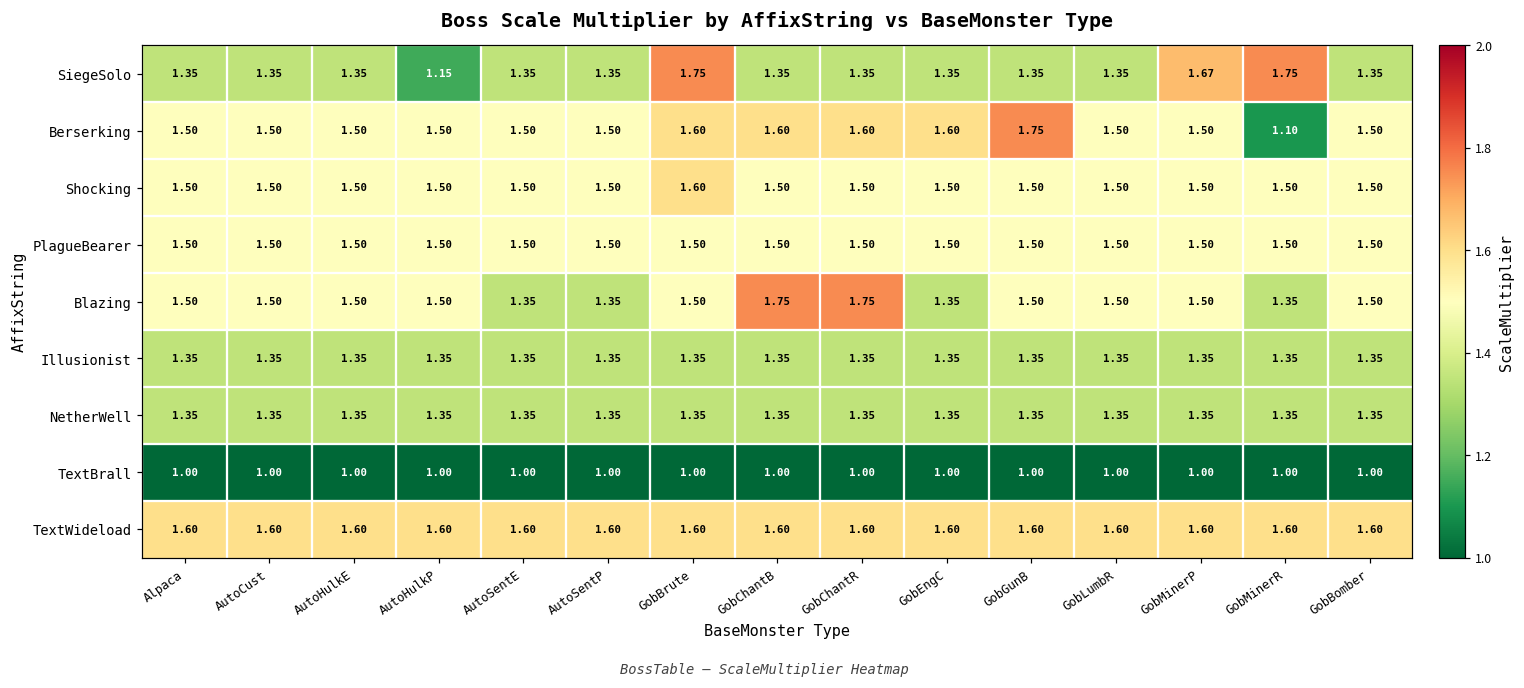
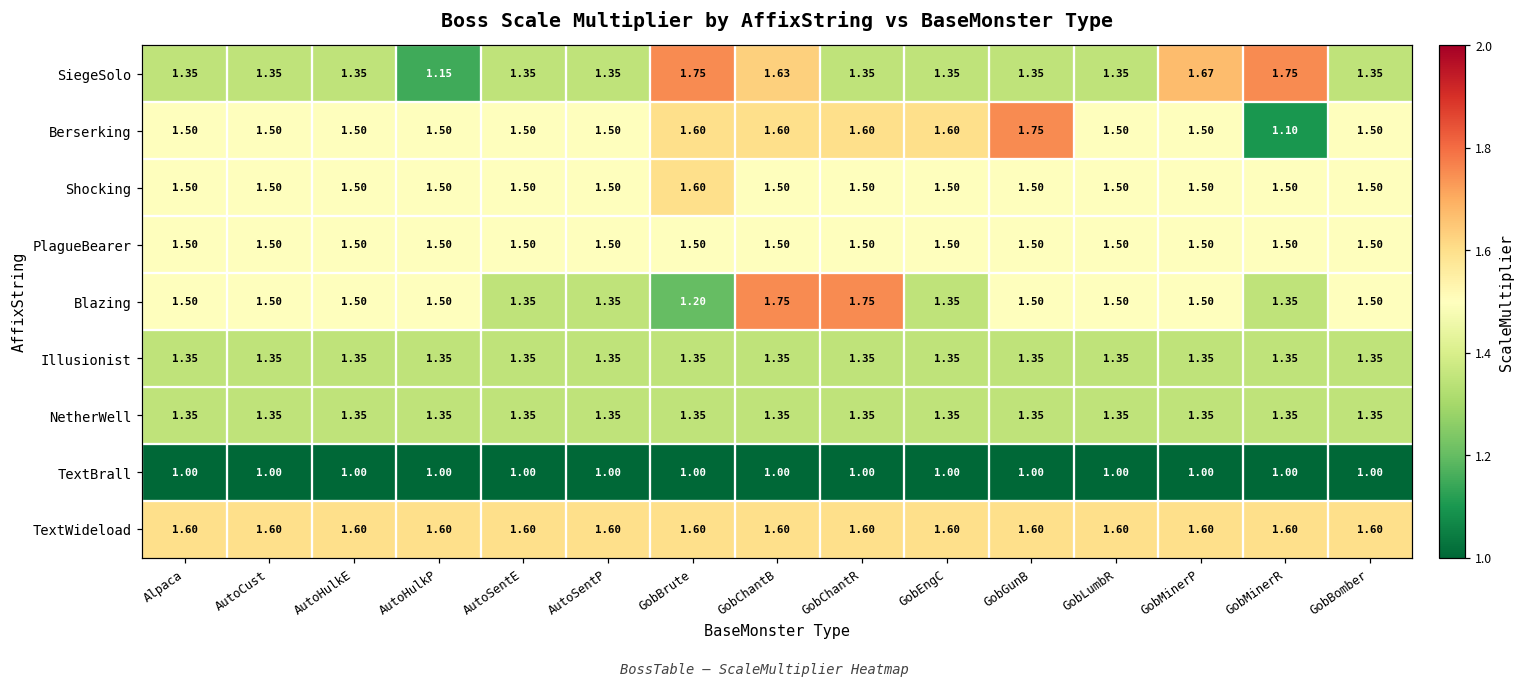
  {
    "SiegeSolo": {
      "Alpaca": 1.35,
      "AutoCust": 1.35,
      "AutoHulkE": 1.35,
      "AutoHulkP": 1.15,
      "AutoSentE": 1.35,
      "AutoSentP": 1.35,
      "GobBrute": 1.75,
-     "GobChantB": 1.35,
+     "GobChantB": 1.63,
      "GobChantR": 1.35,
      "GobEngC": 1.35,
      "GobGunB": 1.35,
      "GobLumbR": 1.35,
      "GobMinerP": 1.67,
      "GobMinerR": 1.75,
      "GobBomber": 1.35
    },
    "Berserking": {
      "Alpaca": 1.50,
      "AutoCust": 1.50,
      "AutoHulkE": 1.50,
      "AutoHulkP": 1.50,
      "AutoSentE": 1.50,
      "AutoSentP": 1.50,
      "GobBrute": 1.60,
      "GobChantB": 1.60,
      "GobChantR": 1.60,
      "GobEngC": 1.60,
      "GobGunB": 1.75,
      "GobLumbR": 1.50,
      "GobMinerP": 1.50,
      "GobMinerR": 1.10,
      "GobBomber": 1.50
    },
    "Shocking": {
      "Alpaca": 1.50,
      "AutoCust": 1.50,
      "AutoHulkE": 1.50,
      "AutoHulkP": 1.50,
      "AutoSentE": 1.50,
      "AutoSentP": 1.50,
      "GobBrute": 1.60,
      "GobChantB": 1.50,
      "GobChantR": 1.50,
      "GobEngC": 1.50,
      "GobGunB": 1.50,
      "GobLumbR": 1.50,
      "GobMinerP": 1.50,
      "GobMinerR": 1.50,
      "GobBomber": 1.50
    },
    "PlagueBearer": {
      "Alpaca": 1.50,
      "AutoCust": 1.50,
      "AutoHulkE": 1.50,
      "AutoHulkP": 1.50,
      "AutoSentE": 1.50,
      "AutoSentP": 1.50,
      "GobBrute": 1.50,
      "GobChantB": 1.50,
      "GobChantR": 1.50,
      "GobEngC": 1.50,
      "GobGunB": 1.50,
      "GobLumbR": 1.50,
      "GobMinerP": 1.50,
      "GobMinerR": 1.50,
      "GobBomber": 1.50
    },
    "Blazing": {
      "Alpaca": 1.50,
      "AutoCust": 1.50,
      "AutoHulkE": 1.50,
      "AutoHulkP": 1.50,
      "AutoSentE": 1.35,
      "AutoSentP": 1.35,
-     "GobBrute": 1.50,
+     "GobBrute": 1.20,
      "GobChantB": 1.75,
      "GobChantR": 1.75,
      "GobEngC": 1.35,
      "GobGunB": 1.50,
      "GobLumbR": 1.50,
      "GobMinerP": 1.50,
      "GobMinerR": 1.35,
      "GobBomber": 1.50
    },
    "Illusionist": {
      "Alpaca": 1.35,
      "AutoCust": 1.35,
      "AutoHulkE": 1.35,
      "AutoHulkP": 1.35,
      "AutoSentE": 1.35,
      "AutoSentP": 1.35,
      "GobBrute": 1.35,
      "GobChantB": 1.35,
      "GobChantR": 1.35,
      "GobEngC": 1.35,
      "GobGunB": 1.35,
      "GobLumbR": 1.35,
      "GobMinerP": 1.35,
      "GobMinerR": 1.35,
      "GobBomber": 1.35
    },
    "NetherWell": {
      "Alpaca": 1.35,
      "AutoCust": 1.35,
      "AutoHulkE": 1.35,
      "AutoHulkP": 1.35,
      "AutoSentE": 1.35,
      "AutoSentP": 1.35,
      "GobBrute": 1.35,
      "GobChantB": 1.35,
      "GobChantR": 1.35,
      "GobEngC": 1.35,
      "GobGunB": 1.35,
      "GobLumbR": 1.35,
      "GobMinerP": 1.35,
      "GobMinerR": 1.35,
      "GobBomber": 1.35
    },
    "TextBrall": {
      "Alpaca": 1.00,
      "AutoCust": 1.00,
      "AutoHulkE": 1.00,
      "AutoHulkP": 1.00,
      "AutoSentE": 1.00,
      "AutoSentP": 1.00,
      "GobBrute": 1.00,
      "GobChantB": 1.00,
      "GobChantR": 1.00,
      "GobEngC": 1.00,
      "GobGunB": 1.00,
      "GobLumbR": 1.00,
      "GobMinerP": 1.00,
      "GobMinerR": 1.00,
      "GobBomber": 1.00
    },
    "TextWideload": {
      "Alpaca": 1.60,
      "AutoCust": 1.60,
      "AutoHulkE": 1.60,
      "AutoHulkP": 1.60,
      "AutoSentE": 1.60,
      "AutoSentP": 1.60,
      "GobBrute": 1.60,
      "GobChantB": 1.60,
      "GobChantR": 1.60,
      "GobEngC": 1.60,
      "GobGunB": 1.60,
      "GobLumbR": 1.60,
      "GobMinerP": 1.60,
      "GobMinerR": 1.60,
      "GobBomber": 1.60
    }
  }
